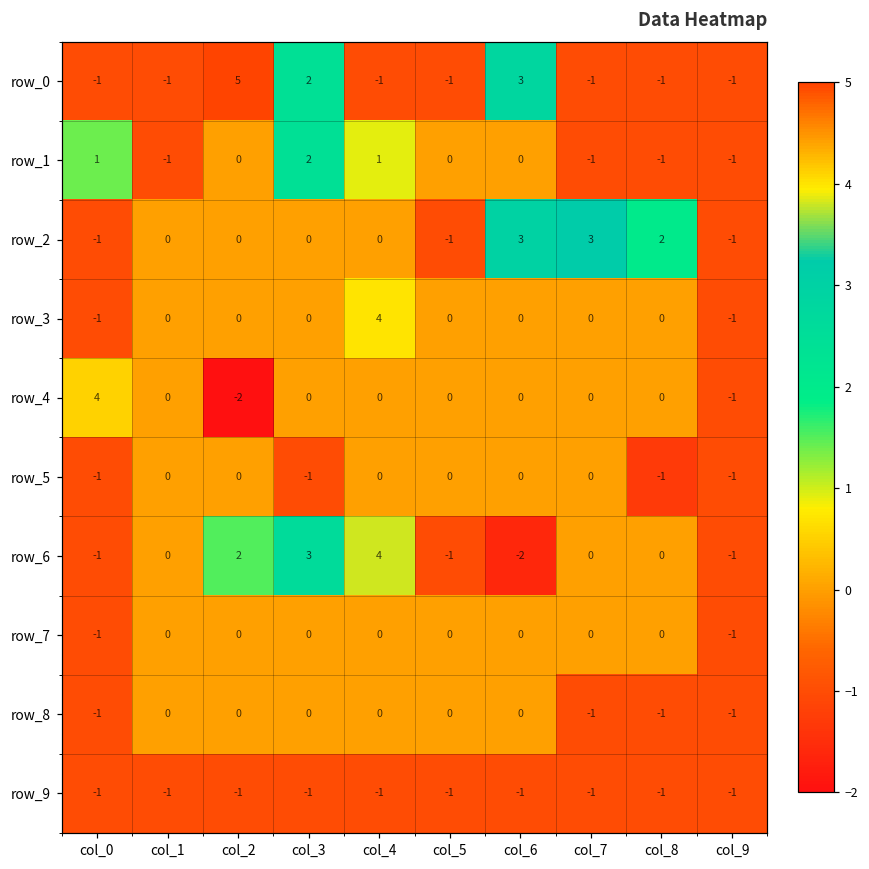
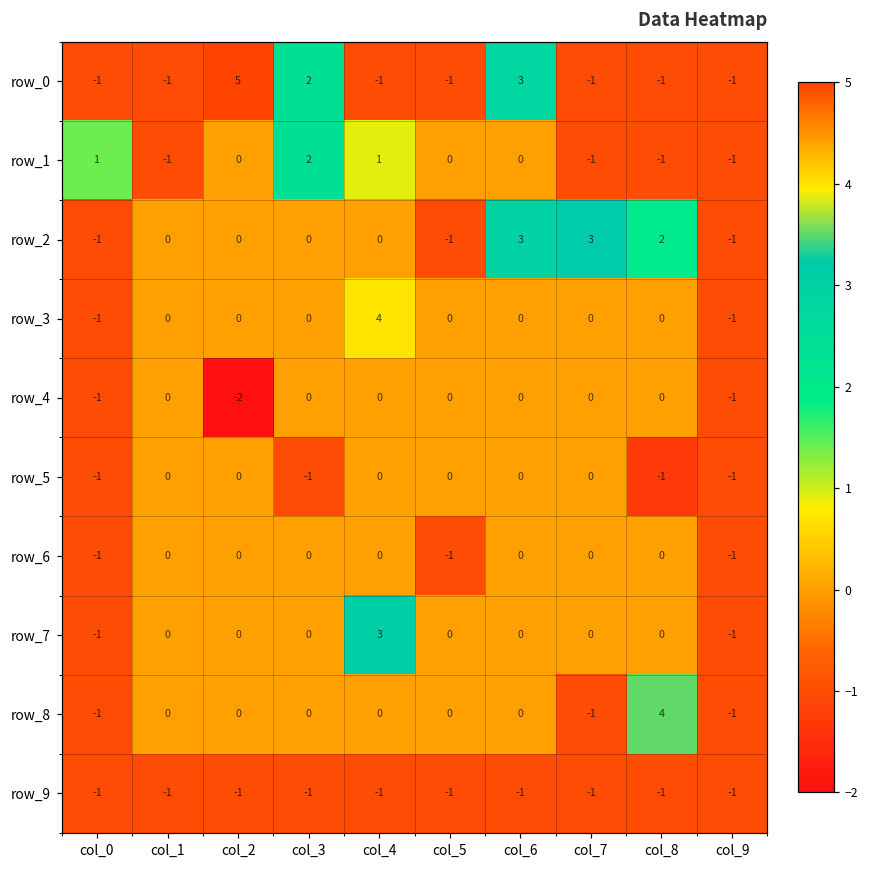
  {
    "row_0": {
      "col_0": -1,
      "col_1": -1,
      "col_2": 5,
      "col_3": 2,
      "col_4": -1,
      "col_5": -1,
      "col_6": 3,
      "col_7": -1,
      "col_8": -1,
      "col_9": -1
    },
    "row_1": {
      "col_0": 1,
      "col_1": -1,
      "col_2": 0,
      "col_3": 2,
      "col_4": 1,
      "col_5": 0,
      "col_6": 0,
      "col_7": -1,
      "col_8": -1,
      "col_9": -1
    },
    "row_2": {
      "col_0": -1,
      "col_1": 0,
      "col_2": 0,
      "col_3": 0,
      "col_4": 0,
      "col_5": -1,
      "col_6": 3,
      "col_7": 3,
      "col_8": 2,
      "col_9": -1
    },
    "row_3": {
      "col_0": -1,
      "col_1": 0,
      "col_2": 0,
      "col_3": 0,
      "col_4": 4,
      "col_5": 0,
      "col_6": 0,
      "col_7": 0,
      "col_8": 0,
      "col_9": -1
    },
    "row_4": {
-     "col_0": 4,
+     "col_0": -1,
      "col_1": 0,
      "col_2": -2,
      "col_3": 0,
      "col_4": 0,
      "col_5": 0,
      "col_6": 0,
      "col_7": 0,
      "col_8": 0,
      "col_9": -1
    },
    "row_5": {
      "col_0": -1,
      "col_1": 0,
      "col_2": 0,
      "col_3": -1,
      "col_4": 0,
      "col_5": 0,
      "col_6": 0,
      "col_7": 0,
      "col_8": -1,
      "col_9": -1
    },
    "row_6": {
      "col_0": -1,
      "col_1": 0,
-     "col_2": 2,
-     "col_3": 3,
-     "col_4": 4,
+     "col_2": 0,
+     "col_3": 0,
+     "col_4": 0,
      "col_5": -1,
-     "col_6": -2,
+     "col_6": 0,
      "col_7": 0,
      "col_8": 0,
      "col_9": -1
    },
    "row_7": {
      "col_0": -1,
      "col_1": 0,
      "col_2": 0,
      "col_3": 0,
-     "col_4": 0,
+     "col_4": 3,
      "col_5": 0,
      "col_6": 0,
      "col_7": 0,
      "col_8": 0,
      "col_9": -1
    },
    "row_8": {
      "col_0": -1,
      "col_1": 0,
      "col_2": 0,
      "col_3": 0,
      "col_4": 0,
      "col_5": 0,
      "col_6": 0,
      "col_7": -1,
-     "col_8": -1,
+     "col_8": 4,
      "col_9": -1
    },
    "row_9": {
      "col_0": -1,
      "col_1": -1,
      "col_2": -1,
      "col_3": -1,
      "col_4": -1,
      "col_5": -1,
      "col_6": -1,
      "col_7": -1,
      "col_8": -1,
      "col_9": -1
    }
  }
